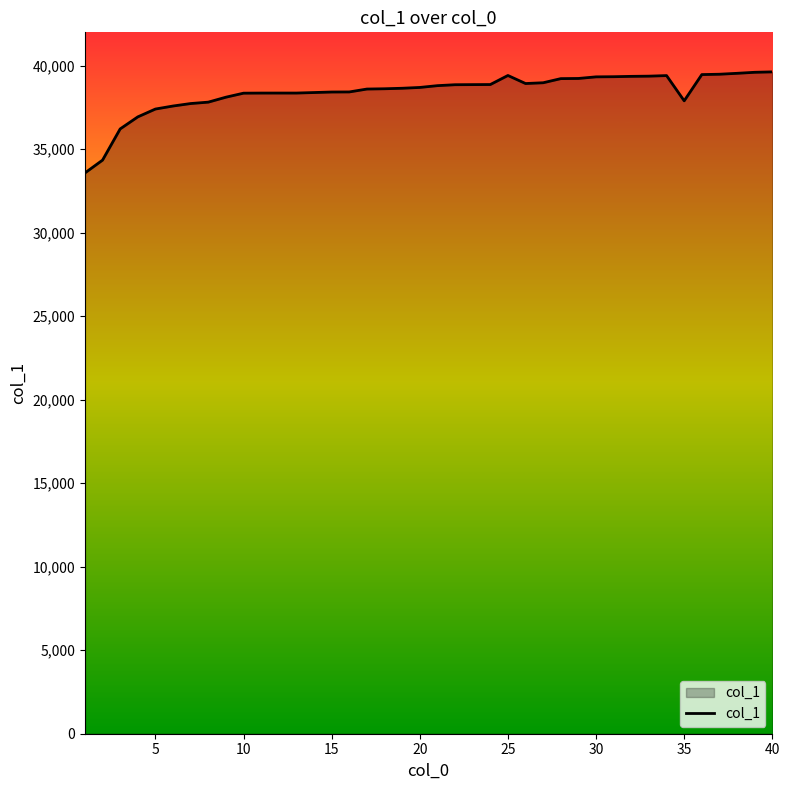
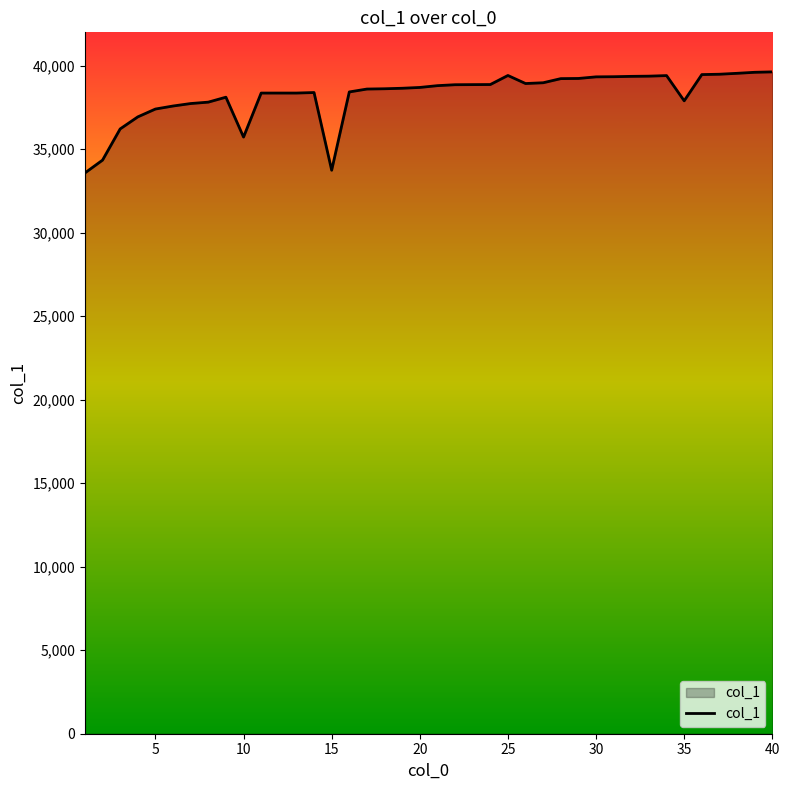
  {
    "5": "37,400",
-   "10": "38,400",
-   "15": "38,400",
+   "10": "35,700",
+   "15": "33,700",
    "20": "38,700",
    "25": "39,400",
    "30": "39,300",
    "35": "37,900",
    "40": "39,600"
  }
